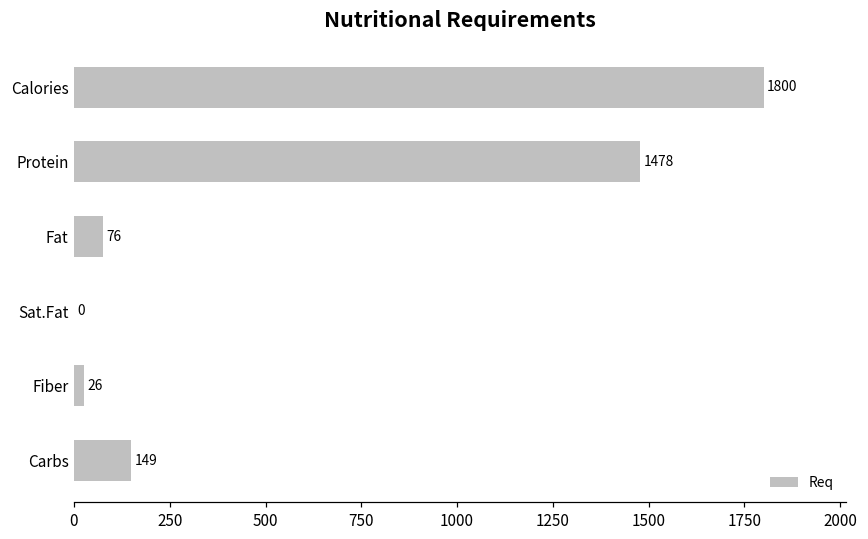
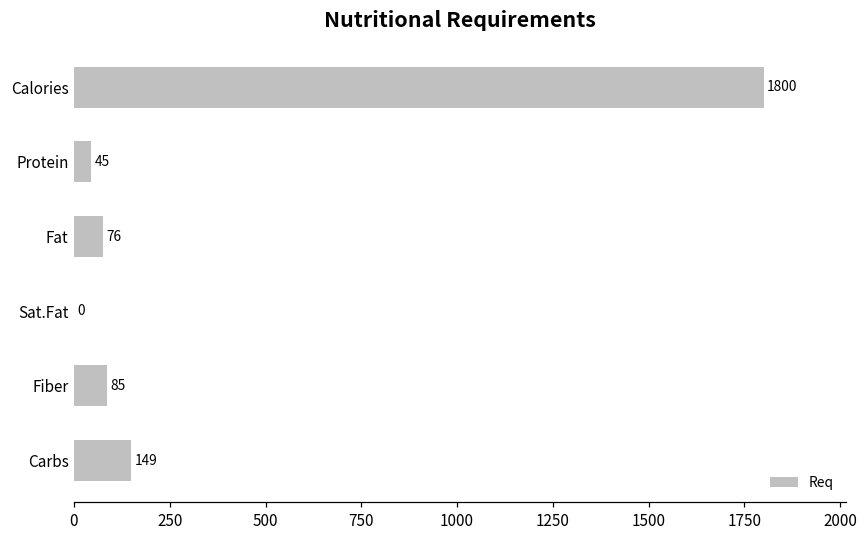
  {
    "Calories": 1800,
-   "Protein": 1478,
+   "Protein": 45,
    "Fat": 76,
    "Sat.Fat": 0,
-   "Fiber": 26,
+   "Fiber": 85,
    "Carbs": 149
  }
